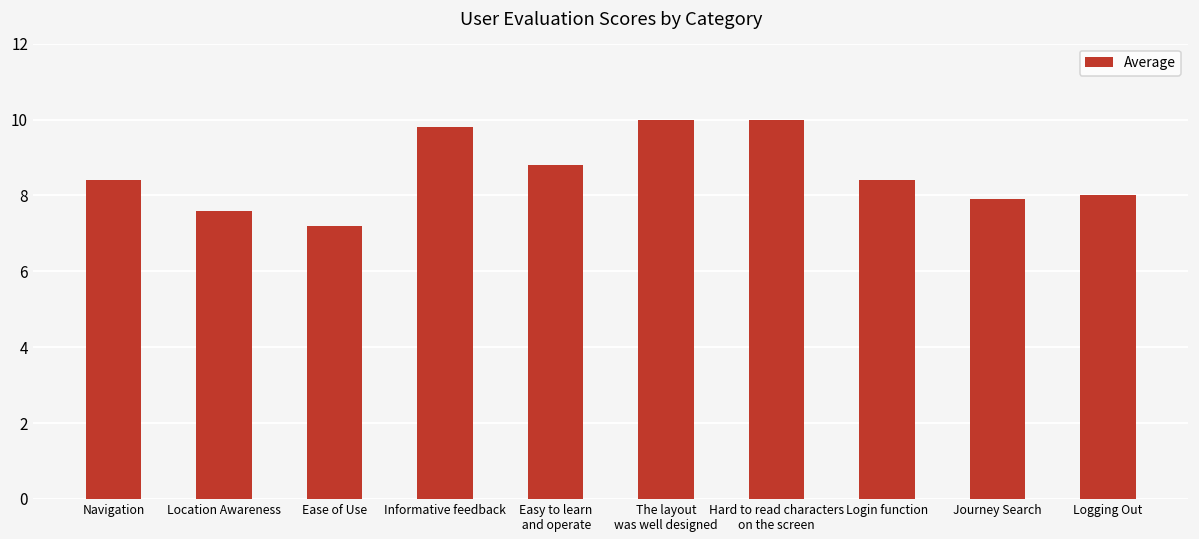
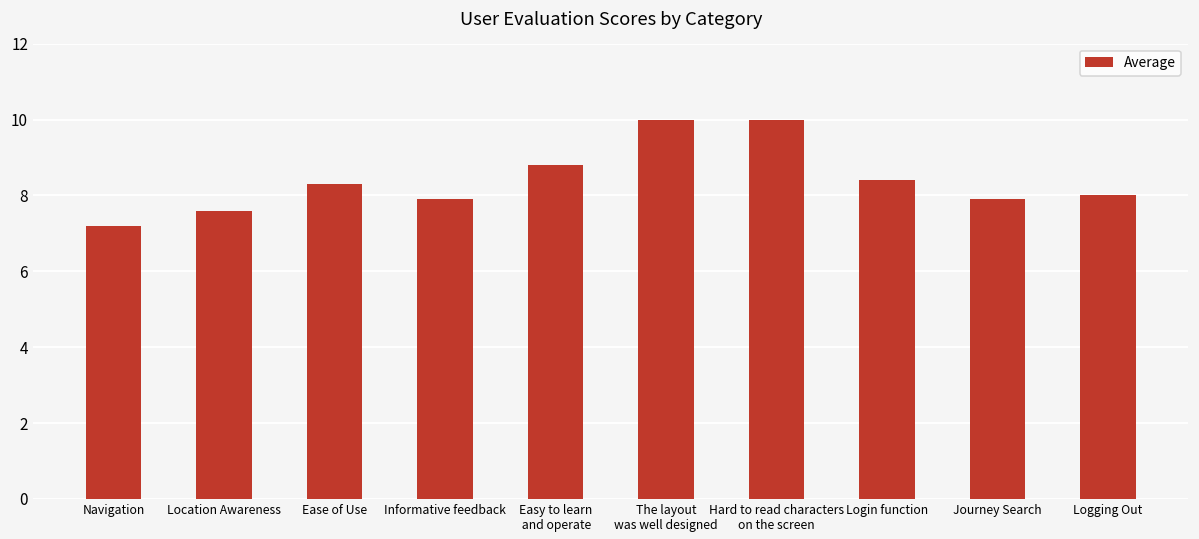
  {
-   "Navigation": 8.4,
+   "Navigation": 7.2,
    "Location Awareness": 7.6,
-   "Ease of Use": 7.2,
-   "Informative feedback": 9.8,
+   "Ease of Use": 8.3,
+   "Informative feedback": 7.9,
    "Easy to learn and operate": 8.8,
    "The layout was well designed": 10.0,
    "Hard to read characters on the screen": 10.0,
    "Login function": 8.4,
    "Journey Search": 7.9,
    "Logging Out": 8.0
  }
